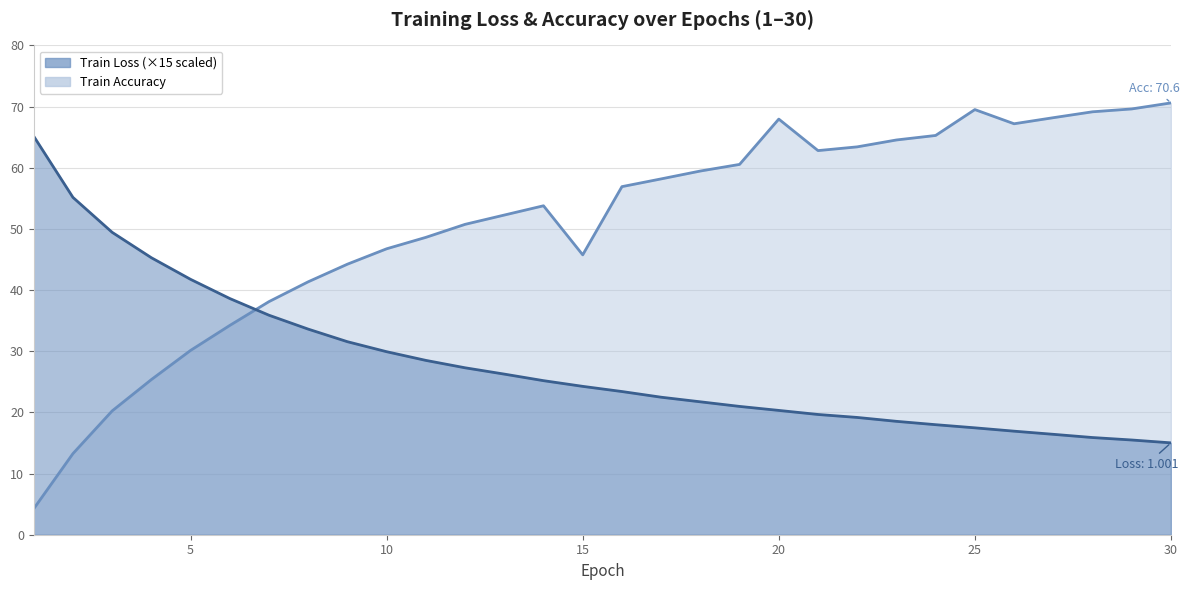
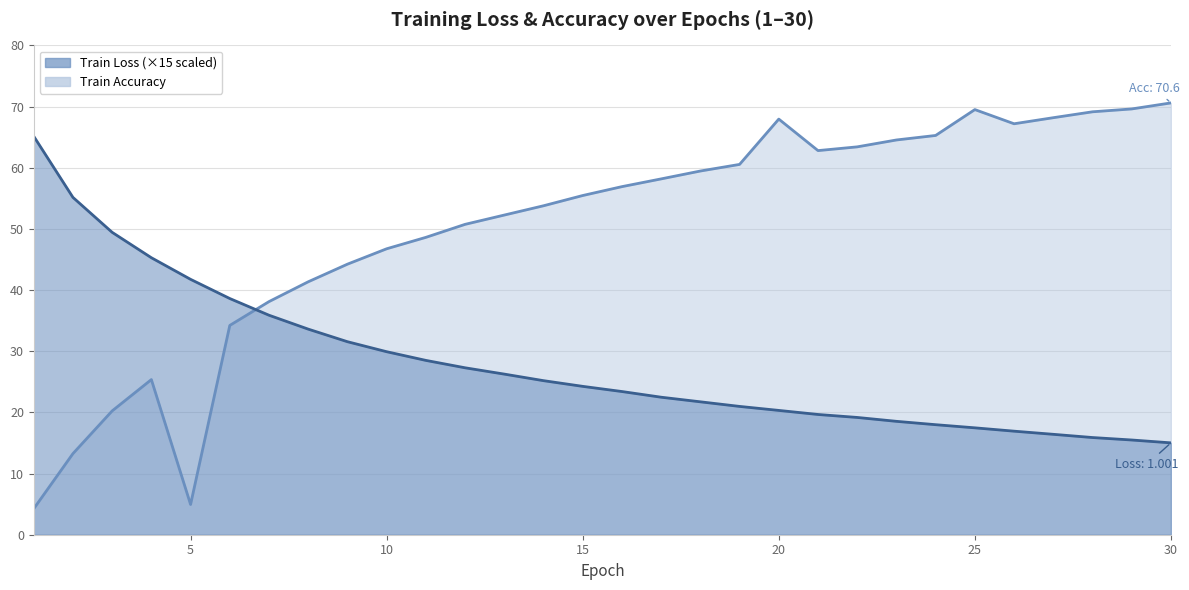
  {
    "Train Accuracy": {
-     "5": 30,
+     "5": 5,
      "10": 47,
-     "15": 46,
+     "15": 55,
      "20": 68,
      "25": 70
    }
  }
